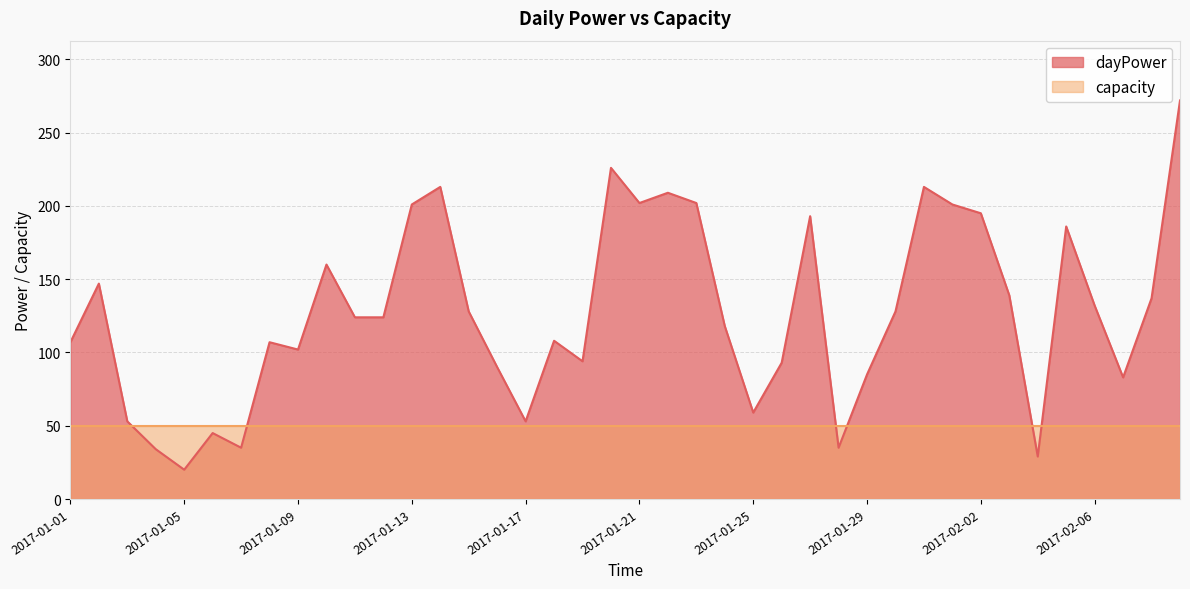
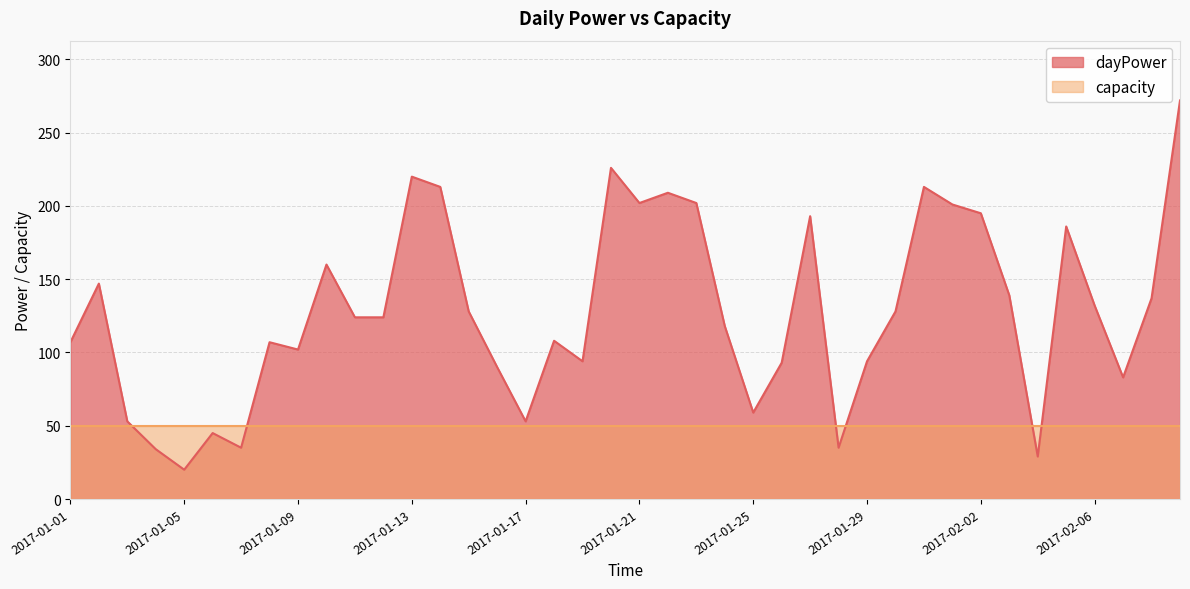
  {
    "dayPower": {
      "2017-01-01": 107,
      "2017-01-05": 20,
      "2017-01-09": 102,
-     "2017-01-13": 201,
+     "2017-01-13": 220,
      "2017-01-17": 53,
      "2017-01-21": 202,
      "2017-01-25": 59,
-     "2017-01-29": 85,
+     "2017-01-29": 94,
      "2017-02-02": 195,
      "2017-02-06": 132
    },
    "capacity": {
      "2017-01-01": 50,
      "2017-01-05": 50,
      "2017-01-09": 50,
      "2017-01-13": 50,
      "2017-01-17": 50,
      "2017-01-21": 50,
      "2017-01-25": 50,
      "2017-01-29": 50,
      "2017-02-02": 50,
      "2017-02-06": 50
    }
  }
